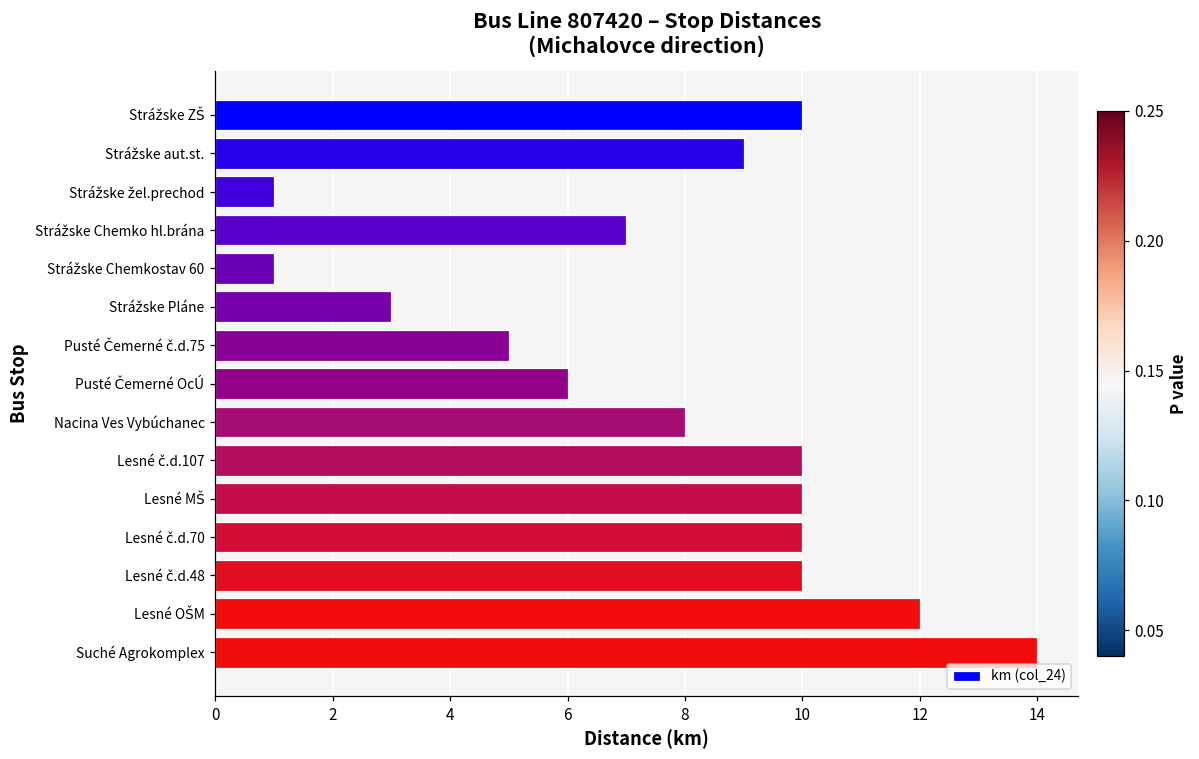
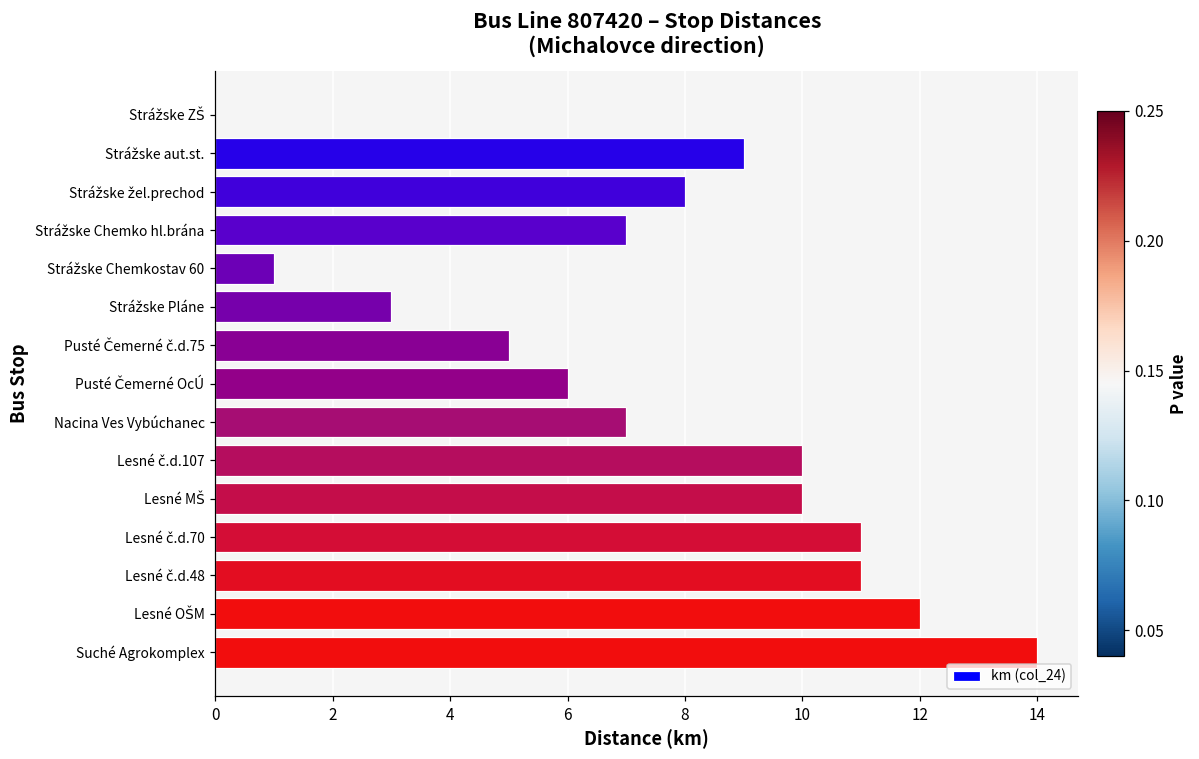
  {
-   "Strážske ZŠ": 10,
+   "Strážske ZŠ": 0,
    "Strážske aut.st.": 9,
-   "Strážske žel.prechod": 1,
+   "Strážske žel.prechod": 8,
    "Strážske Chemko hl.brána": 7,
    "Strážske Chemkostav 60": 1,
    "Strážske Pláne": 3,
    "Pusté Čemerné č.d.75": 5,
    "Pusté Čemerné OcÚ": 6,
-   "Nacina Ves Vybúchanec": 8,
+   "Nacina Ves Vybúchanec": 7,
    "Lesné č.d.107": 10,
    "Lesné MŠ": 10,
-   "Lesné č.d.70": 10,
-   "Lesné č.d.48": 10,
+   "Lesné č.d.70": 11,
+   "Lesné č.d.48": 11,
    "Lesné OŠM": 12,
    "Suché Agrokomplex": 14
  }
